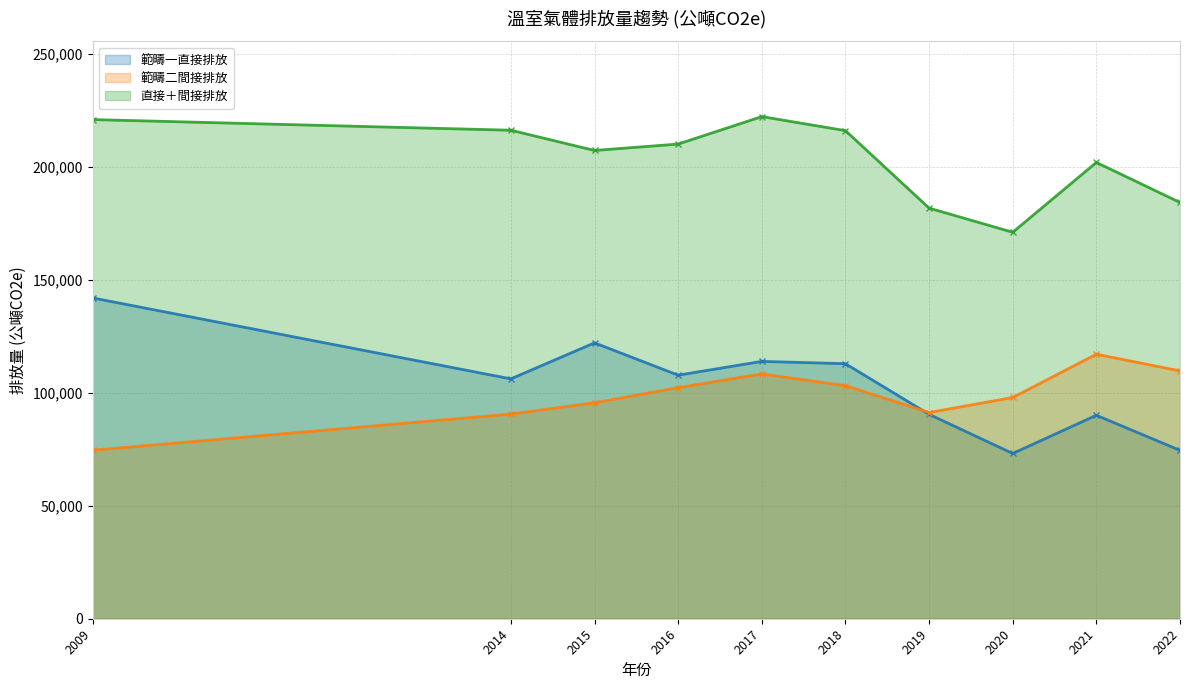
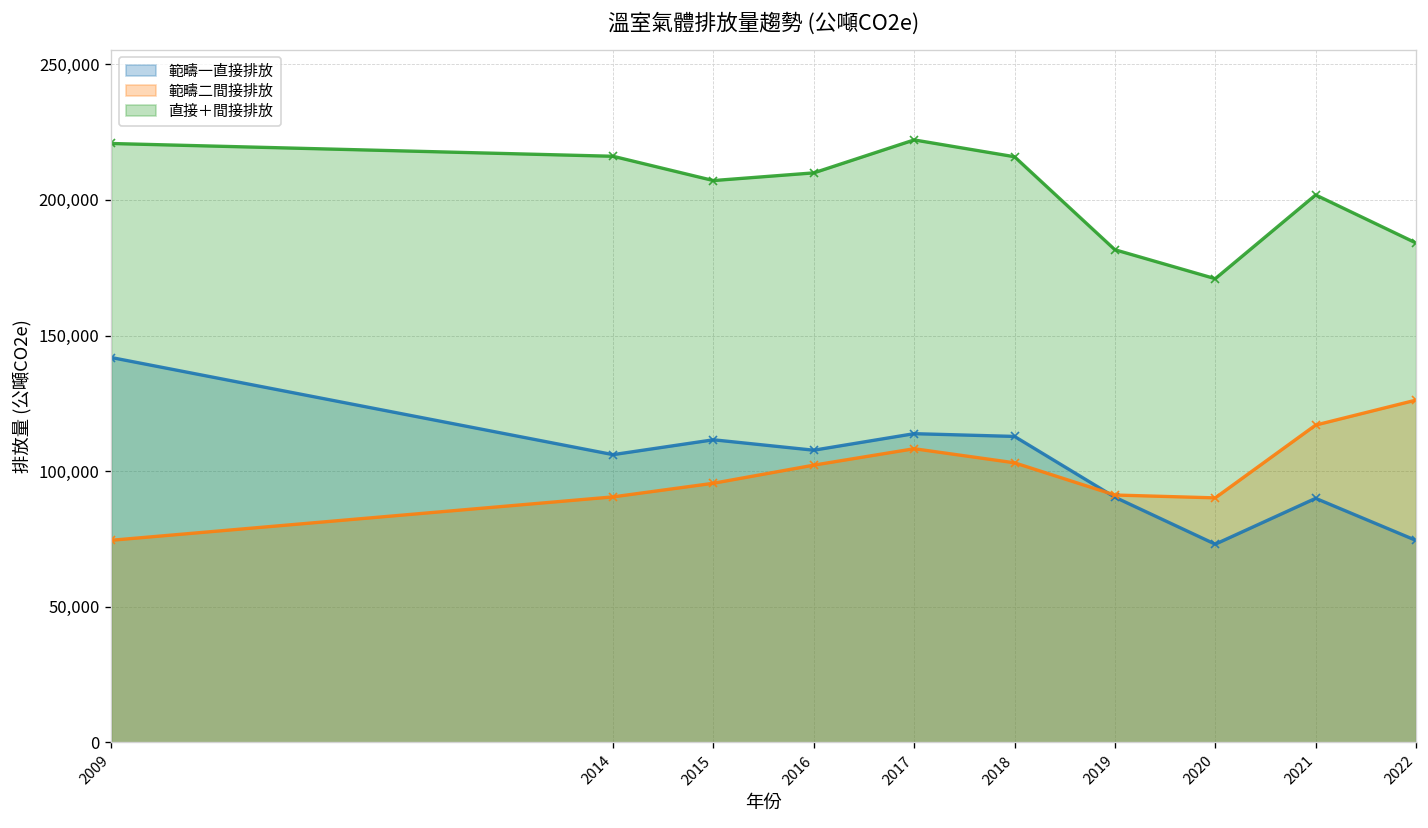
  {
    "範疇一直接排放": {
      "2009": "142,000",
      "2014": "106,000",
-     "2015": "122,000",
+     "2015": "112,000",
      "2016": "108,000",
      "2017": "114,000",
      "2018": "113,000",
      "2020": "73,000",
      "2021": "90,000",
      "2022": "74,000"
    },
    "範疇二間接排放": {
      "2009": "75,000",
      "2014": "91,000",
      "2015": "96,000",
      "2016": "102,000",
      "2017": "108,000",
      "2018": "103,000",
-     "2020": "98,000",
+     "2020": "90,000",
      "2021": "117,000",
-     "2022": "110,000"
+     "2022": "126,000"
    },
    "直接＋間接排放": {
      "2009": "221,000",
      "2014": "216,000",
      "2015": "207,000",
      "2016": "210,000",
      "2017": "222,000",
      "2018": "216,000",
      "2019": "182,000",
      "2020": "171,000",
      "2021": "202,000",
      "2022": "184,000"
    }
  }
